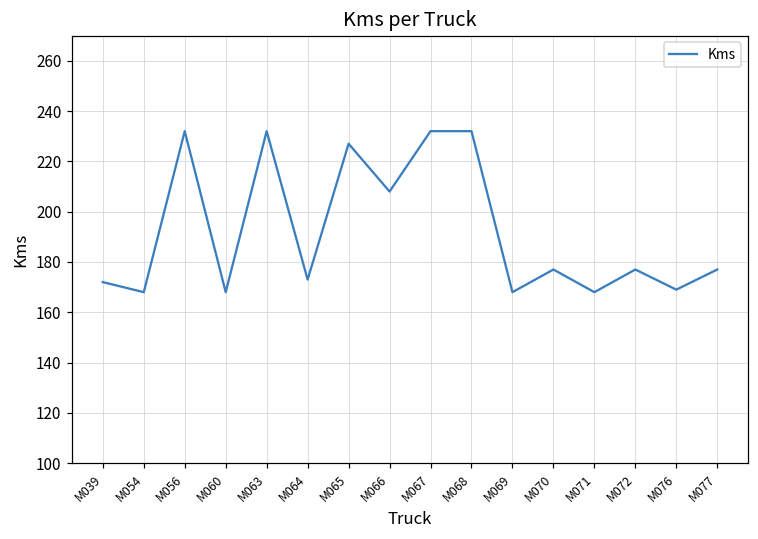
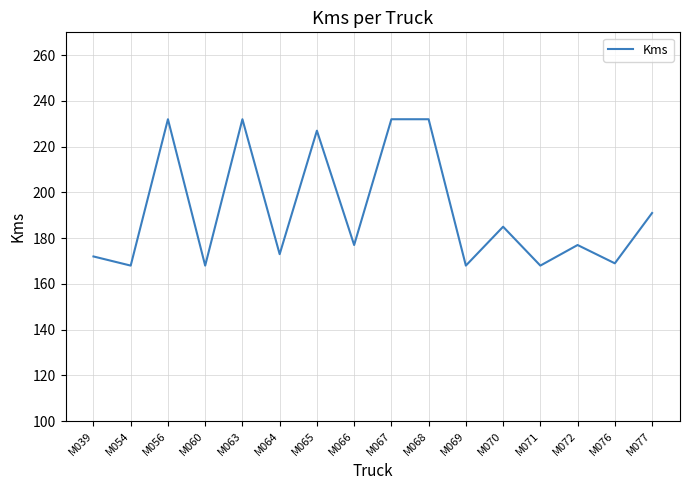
  {
    "M039": 172,
    "M054": 168,
    "M056": 232,
    "M060": 168,
    "M063": 232,
    "M064": 173,
    "M065": 227,
-   "M066": 208,
+   "M066": 177,
    "M067": 232,
    "M068": 232,
    "M069": 168,
-   "M070": 177,
+   "M070": 185,
    "M071": 168,
    "M072": 177,
    "M076": 169,
-   "M077": 177
+   "M077": 191
  }
